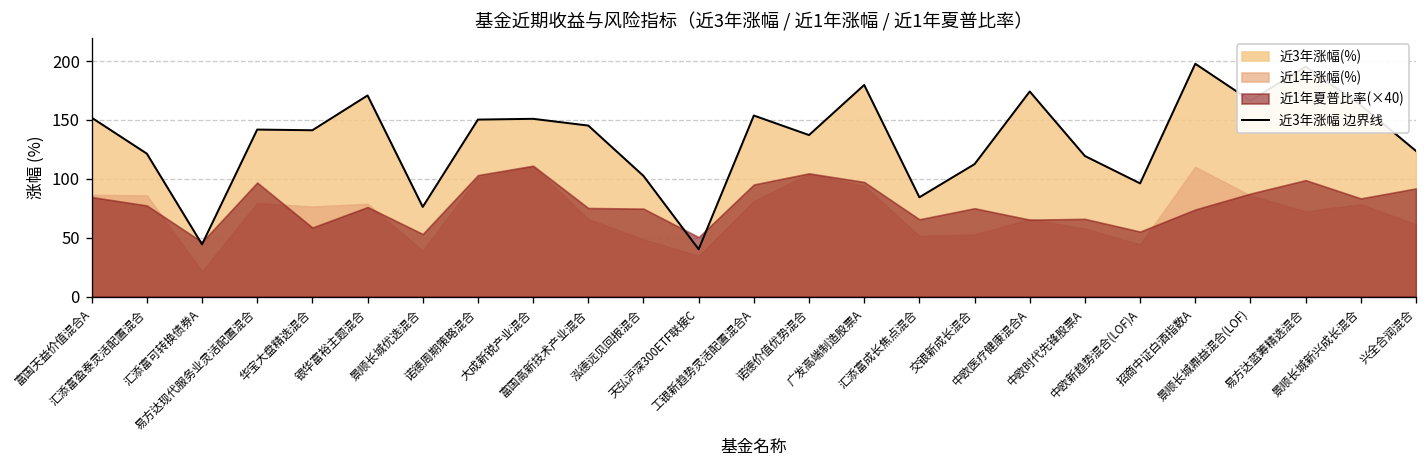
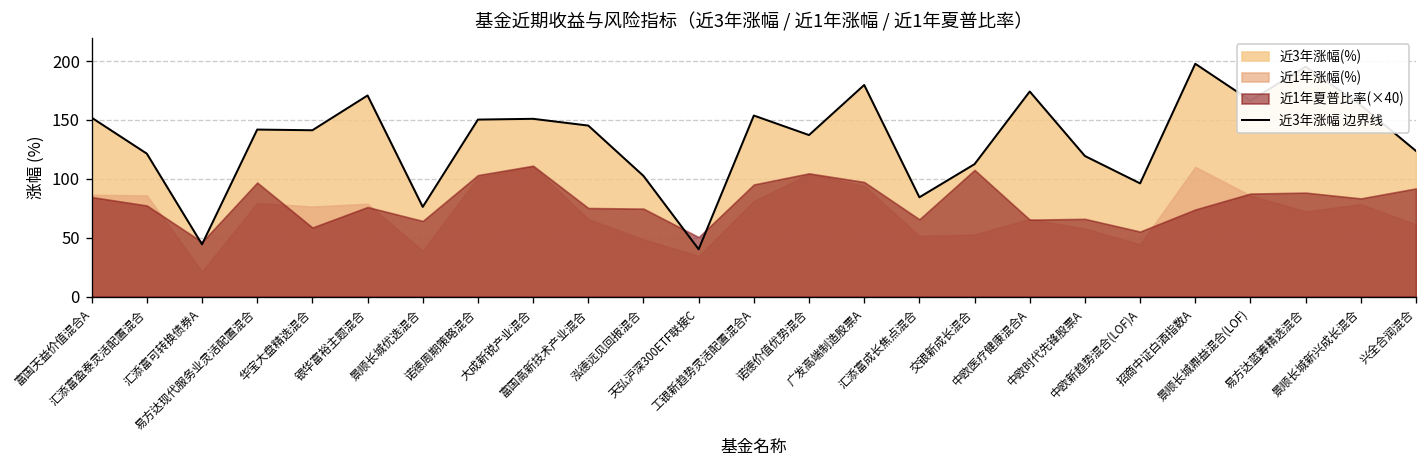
  {
    "近1年夏普比率(×40)": {
      "汇添富盈泰灵活配置混合": 80,
      "易方达现代服务业灵活配置混合": 100,
      "华宝大盘精选混合": 60,
      "银华富裕主题混合": 80,
-     "景顺长城优选混合": 50,
+     "景顺长城优选混合": 60,
      "富国高新技术产业混合": 80,
      "泓德远见回报混合": 70,
      "天弘沪深300ETF联接C": 50,
      "工银新趋势灵活配置混合A": 100,
      "广发高端制造股票A": 100,
      "汇添富成长焦点混合": 70,
-     "交银新成长混合": 80,
+     "交银新成长混合": 110,
      "中欧时代先锋股票A": 70,
      "中欧新趋势混合(LOF)A": 60,
      "招商中证白酒指数A": 70,
-     "易方达蓝筹精选混合": 100,
+     "易方达蓝筹精选混合": 90,
      "景顺长城新兴成长混合": 80,
      "兴全合润混合": 90
    }
  }
